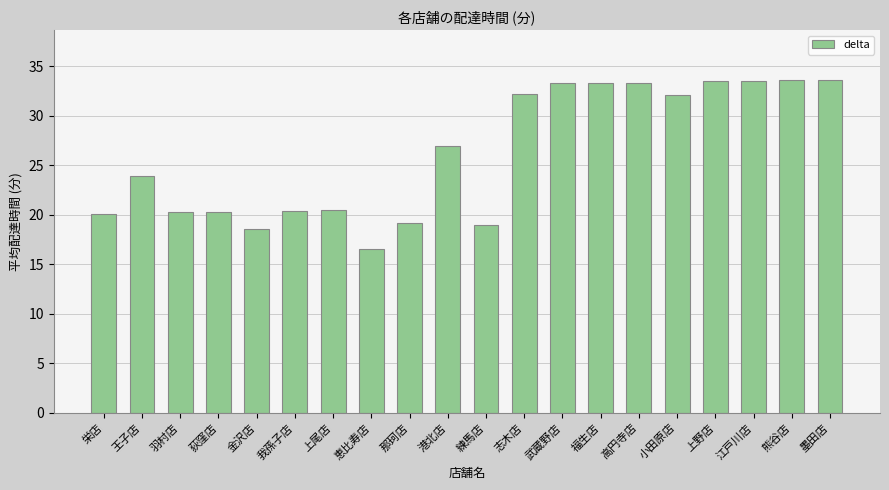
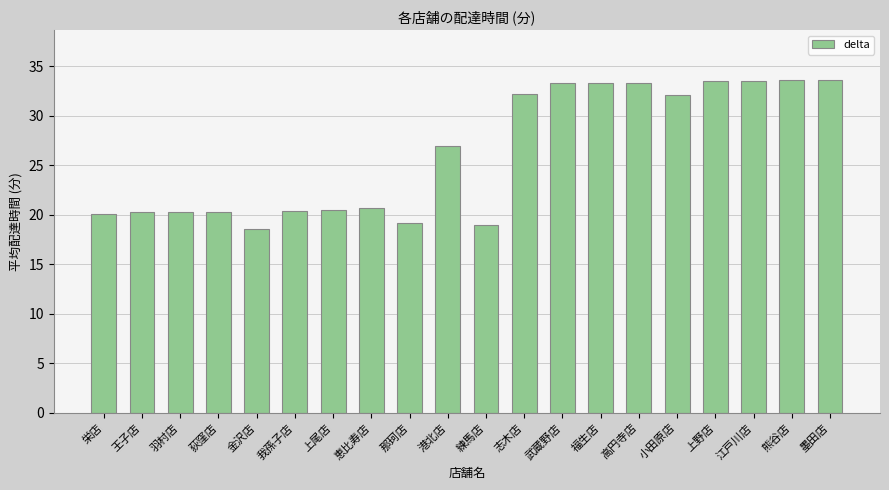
  {
    "栄店": 20,
-   "王子店": 24,
+   "王子店": 20,
    "羽村店": 20,
    "荻窪店": 20,
    "金沢店": 19,
    "我孫子店": 20,
    "上尾店": 21,
-   "恵比寿店": 17,
+   "恵比寿店": 21,
    "那珂店": 19,
    "港北店": 27,
    "練馬店": 19,
    "志木店": 32,
    "武蔵野店": 33,
    "福生店": 33,
    "高円寺店": 33,
    "小田原店": 32,
    "上野店": 34,
    "江戸川店": 34,
    "熊谷店": 34,
    "墨田店": 34
  }
